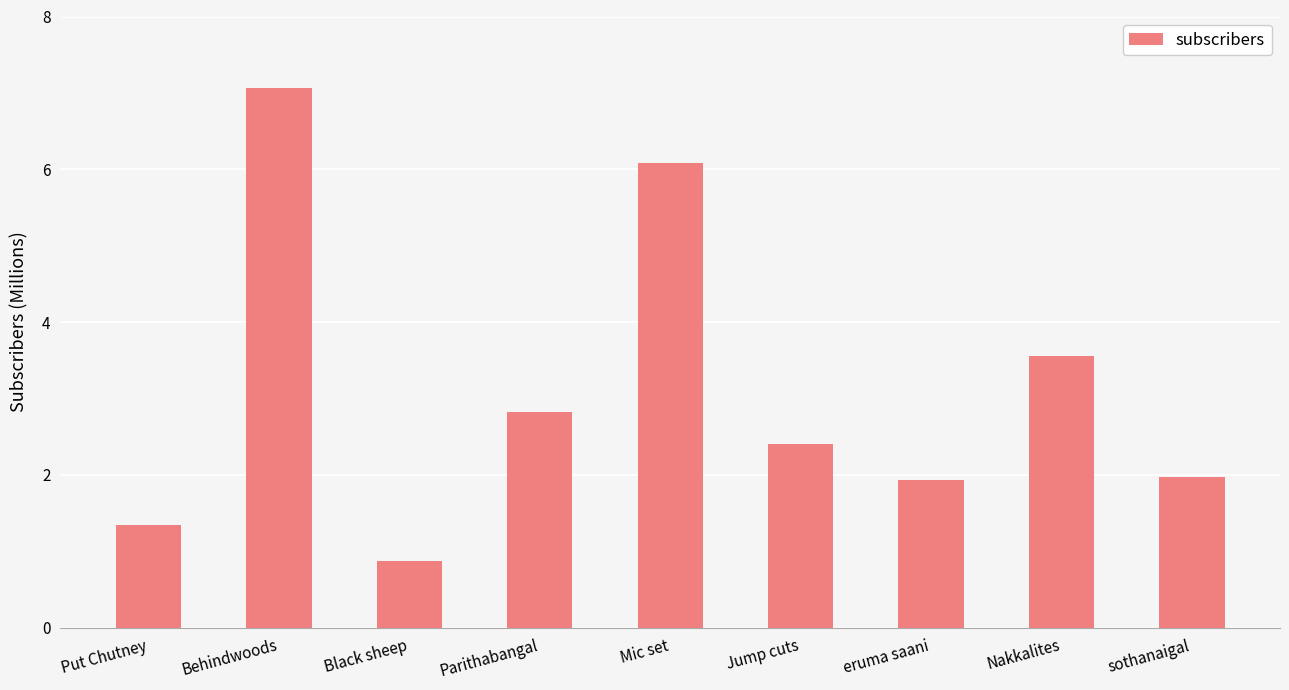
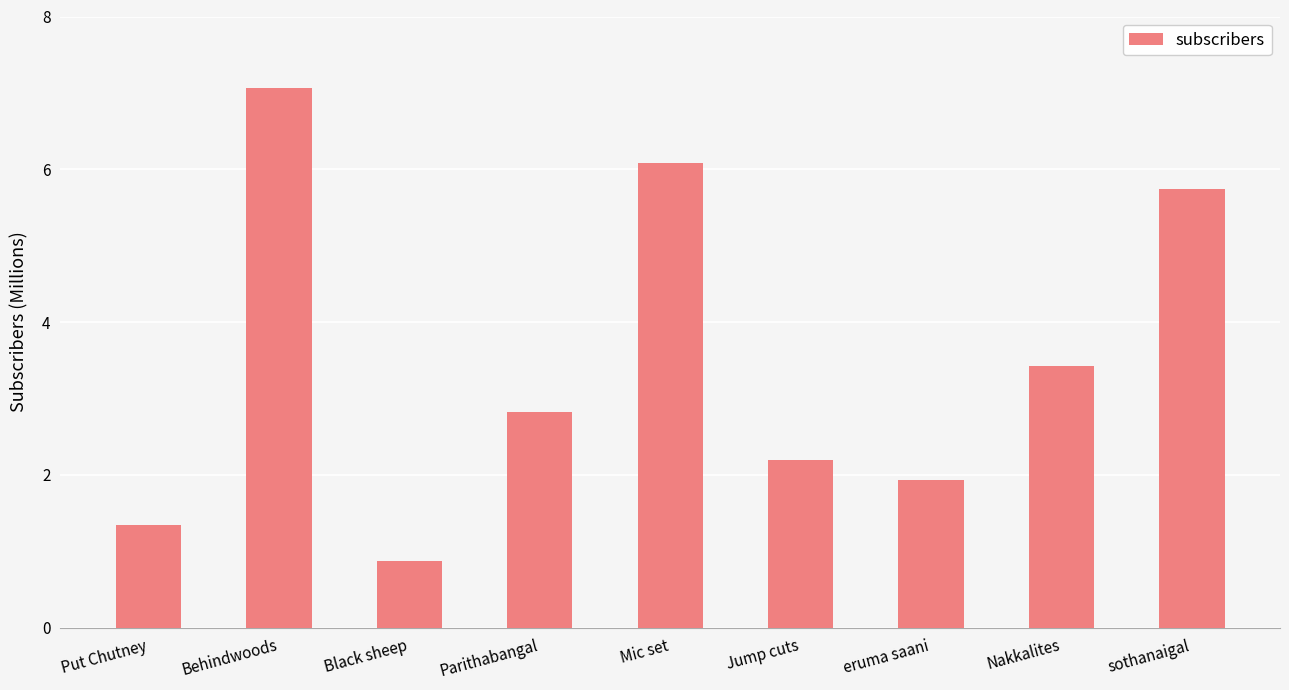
  {
    "Put Chutney": 1.4,
    "Behindwoods": 7.1,
    "Black sheep": 0.9,
    "Parithabangal": 2.8,
    "Mic set": 6.1,
-   "Jump cuts": 2.4,
+   "Jump cuts": 2.2,
    "eruma saani": 1.9,
-   "Nakkalites": 3.6,
-   "sothanaigal": 2.0
+   "Nakkalites": 3.4,
+   "sothanaigal": 5.7
  }
